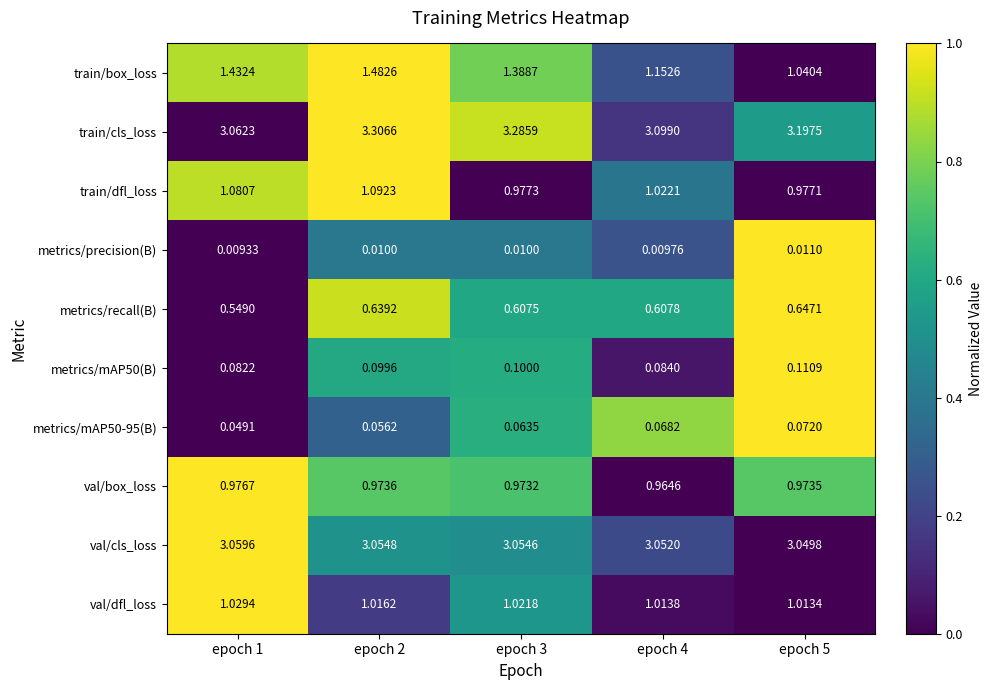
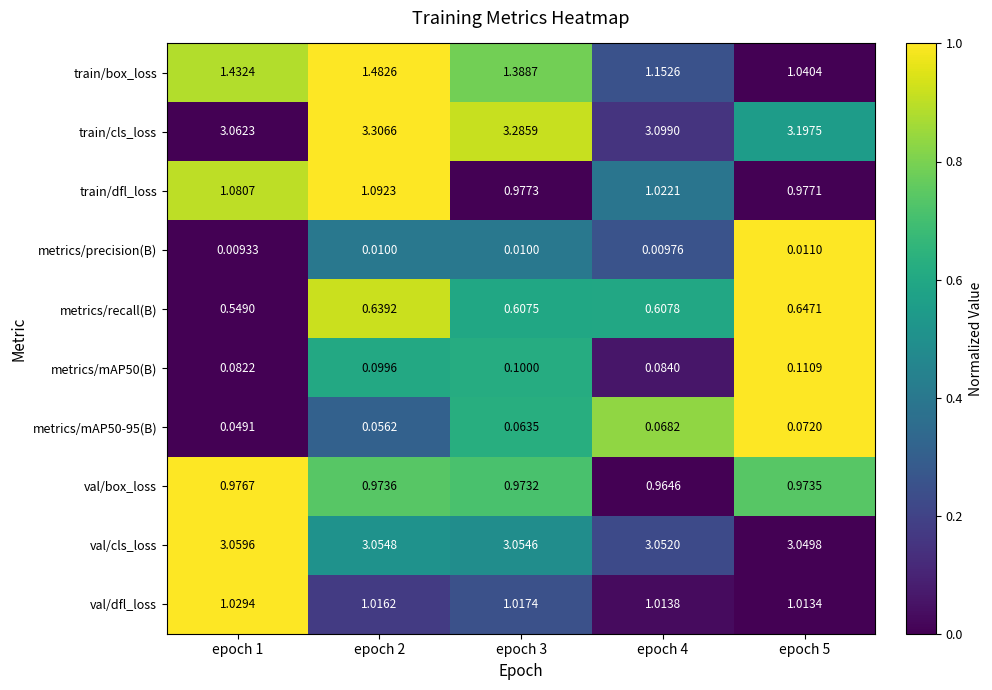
  {
    "train/box_loss": {
      "epoch 1": 1.4324,
      "epoch 2": 1.4826,
      "epoch 3": 1.3887,
      "epoch 4": 1.1526,
      "epoch 5": 1.0404
    },
    "train/cls_loss": {
      "epoch 1": 3.0623,
      "epoch 2": 3.3066,
      "epoch 3": 3.2859,
      "epoch 4": 3.0990,
      "epoch 5": 3.1975
    },
    "train/dfl_loss": {
      "epoch 1": 1.0807,
      "epoch 2": 1.0923,
      "epoch 3": 0.9773,
      "epoch 4": 1.0221,
      "epoch 5": 0.9771
    },
    "metrics/precision(B)": {
      "epoch 1": 0.00933,
      "epoch 2": 0.0100,
      "epoch 3": 0.0100,
      "epoch 4": 0.00976,
      "epoch 5": 0.0110
    },
    "metrics/recall(B)": {
      "epoch 1": 0.5490,
      "epoch 2": 0.6392,
      "epoch 3": 0.6075,
      "epoch 4": 0.6078,
      "epoch 5": 0.6471
    },
    "metrics/mAP50(B)": {
      "epoch 1": 0.0822,
      "epoch 2": 0.0996,
      "epoch 3": 0.1000,
      "epoch 4": 0.0840,
      "epoch 5": 0.1109
    },
    "metrics/mAP50-95(B)": {
      "epoch 1": 0.0491,
      "epoch 2": 0.0562,
      "epoch 3": 0.0635,
      "epoch 4": 0.0682,
      "epoch 5": 0.0720
    },
    "val/box_loss": {
      "epoch 1": 0.9767,
      "epoch 2": 0.9736,
      "epoch 3": 0.9732,
      "epoch 4": 0.9646,
      "epoch 5": 0.9735
    },
    "val/cls_loss": {
      "epoch 1": 3.0596,
      "epoch 2": 3.0548,
      "epoch 3": 3.0546,
      "epoch 4": 3.0520,
      "epoch 5": 3.0498
    },
    "val/dfl_loss": {
      "epoch 1": 1.0294,
      "epoch 2": 1.0162,
-     "epoch 3": 1.0218,
+     "epoch 3": 1.0174,
      "epoch 4": 1.0138,
      "epoch 5": 1.0134
    }
  }
